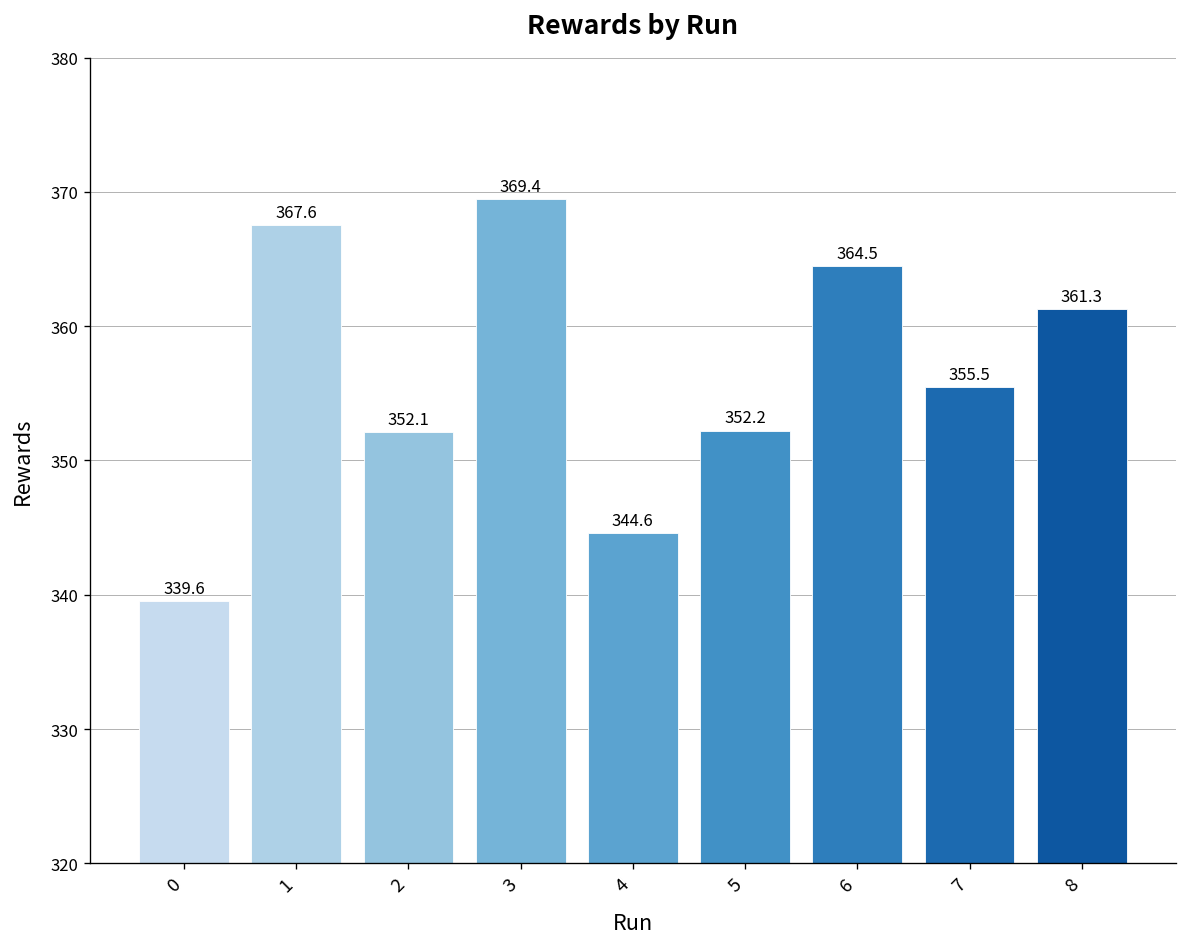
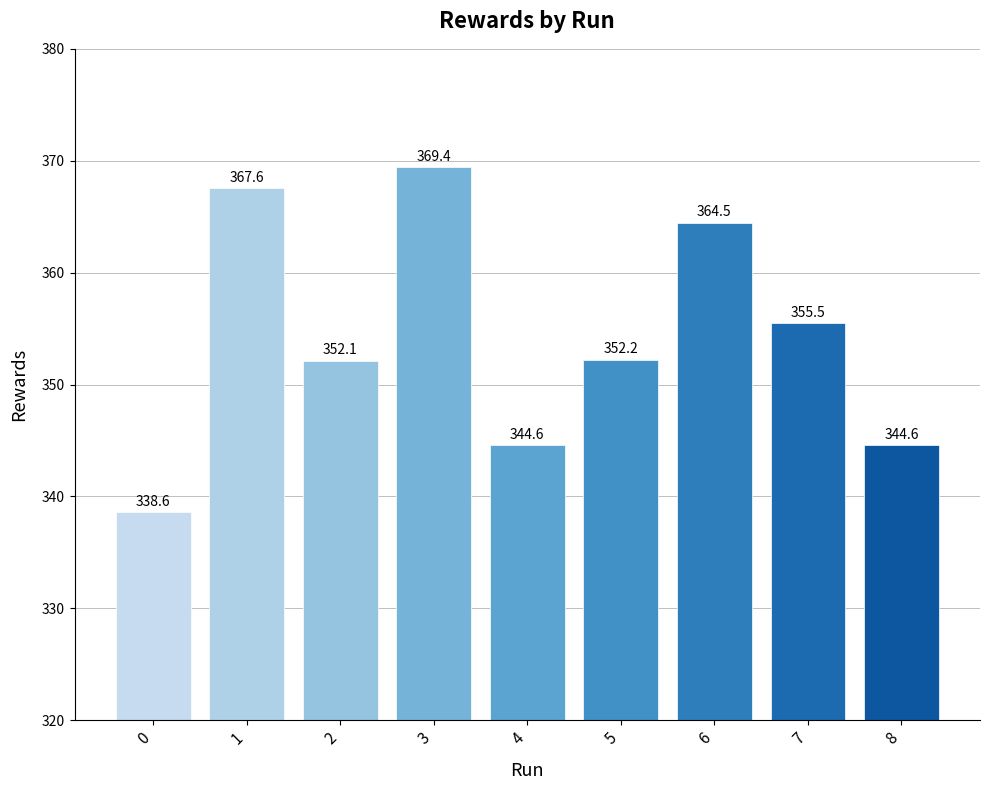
  {
-   "0": 339.6,
+   "0": 338.6,
    "1": 367.6,
    "2": 352.1,
    "3": 369.4,
    "4": 344.6,
    "5": 352.2,
    "6": 364.5,
    "7": 355.5,
-   "8": 361.3
+   "8": 344.6
  }
